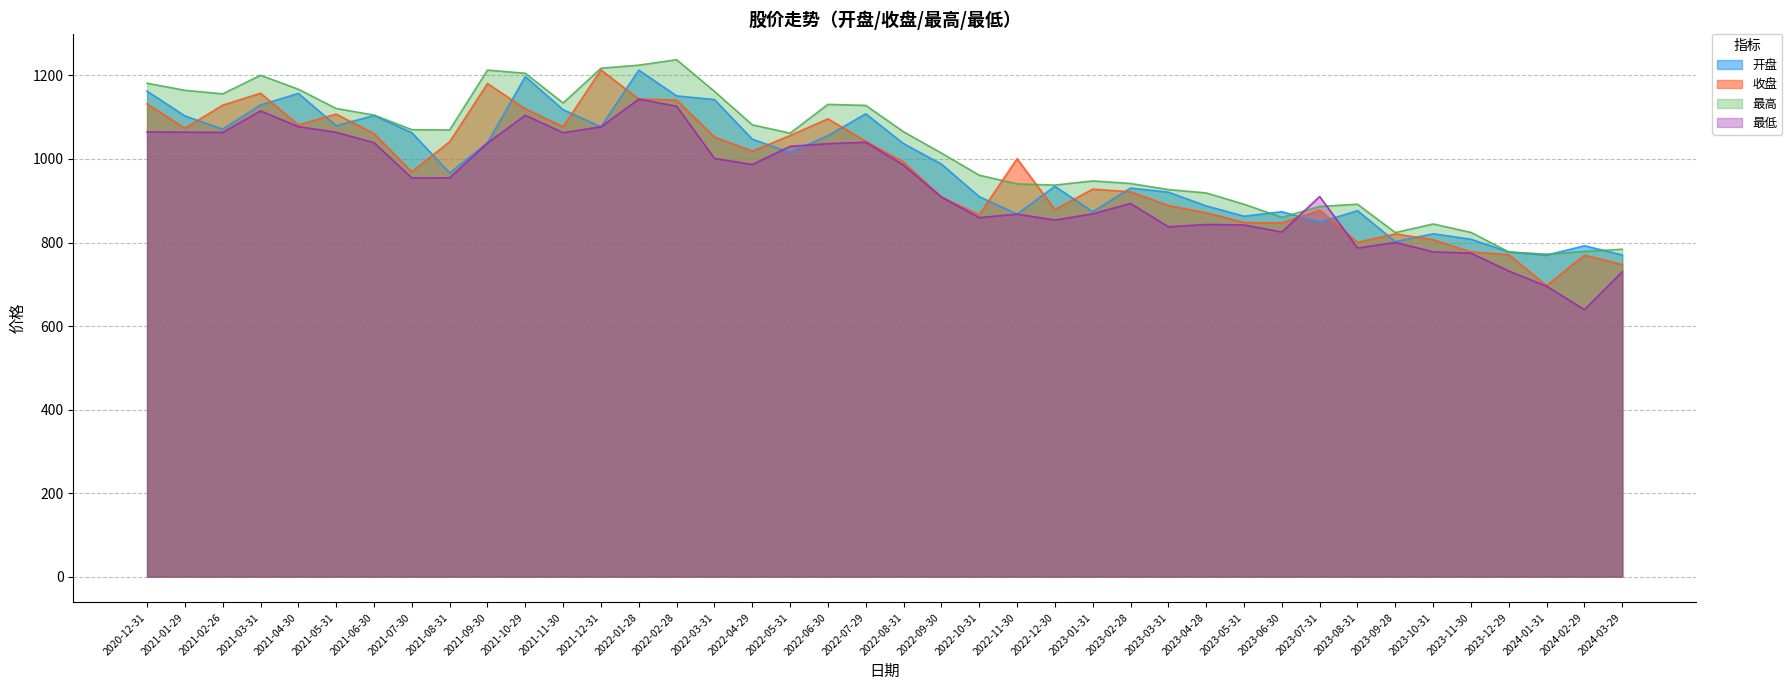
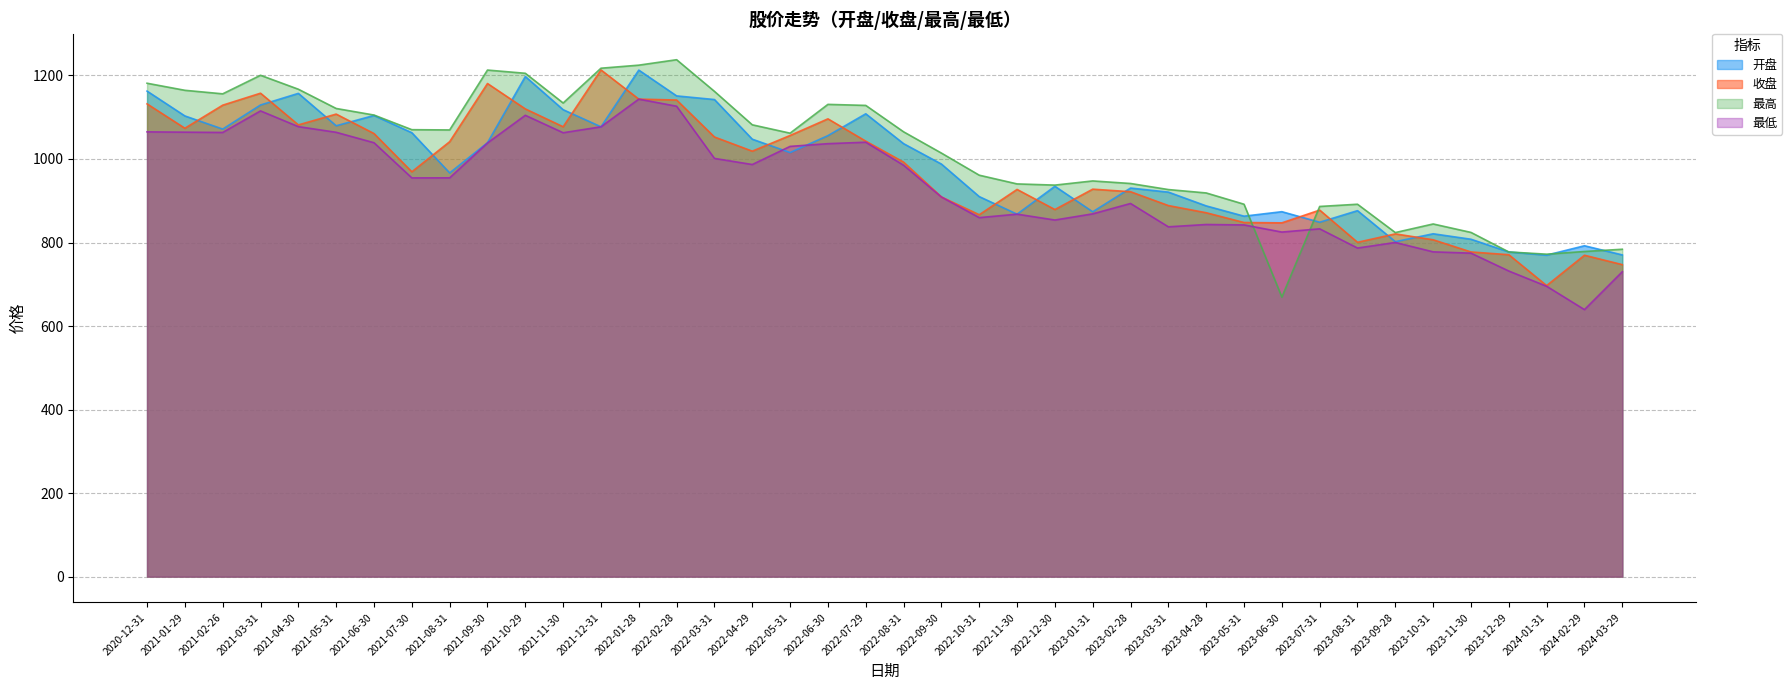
  {
    "开盘": {
      "2020-12-31": 1160,
      "2021-01-29": 1100,
      "2021-02-26": 1070,
      "2021-03-31": 1130,
      "2021-04-30": 1160,
      "2021-05-31": 1080,
      "2021-07-30": 1060,
      "2021-08-31": 970,
      "2021-10-29": 1200,
      "2021-11-30": 1120,
      "2022-01-28": 1210,
      "2022-02-28": 1150,
      "2022-03-31": 1140,
      "2022-04-29": 1050,
      "2022-05-31": 1020,
      "2022-06-30": 1060,
      "2022-07-29": 1110,
      "2022-08-31": 1040,
      "2022-09-30": 990,
      "2022-10-31": 910,
      "2023-02-28": 930,
      "2023-04-28": 890,
      "2023-05-31": 860,
      "2023-06-30": 870,
      "2023-07-31": 850,
      "2023-08-31": 880,
      "2023-10-31": 820,
      "2023-11-30": 810,
      "2024-02-29": 790,
      "2024-03-29": 770
    },
    "收盘": {
      "2020-12-31": 1130,
      "2021-01-29": 1070,
      "2021-02-26": 1130,
      "2021-03-31": 1160,
      "2021-05-31": 1110,
      "2021-06-30": 1060,
      "2021-07-30": 970,
      "2021-08-31": 1040,
      "2021-09-30": 1180,
      "2021-10-29": 1120,
      "2021-11-30": 1080,
      "2022-02-28": 1140,
      "2022-03-31": 1050,
      "2022-04-29": 1020,
      "2022-06-30": 1100,
      "2022-08-31": 990,
      "2022-10-31": 870,
-     "2022-11-30": 1000,
+     "2022-11-30": 930,
      "2022-12-30": 880,
      "2023-01-31": 930,
      "2023-02-28": 920,
      "2023-03-31": 890,
      "2023-04-28": 870,
      "2023-06-30": 850,
      "2023-07-31": 880,
      "2023-08-31": 800,
      "2023-10-31": 810,
      "2023-12-29": 770,
      "2024-02-29": 770,
      "2024-03-29": 750
    },
    "最高": {
      "2020-12-31": 1180,
      "2021-01-29": 1160,
      "2021-02-26": 1160,
      "2021-03-31": 1200,
      "2021-04-30": 1170,
      "2021-05-31": 1120,
      "2021-07-30": 1070,
      "2021-08-31": 1070,
      "2021-09-30": 1210,
      "2021-10-29": 1210,
      "2021-11-30": 1130,
      "2022-01-28": 1220,
      "2022-02-28": 1240,
      "2022-03-31": 1160,
      "2022-04-29": 1080,
      "2022-06-30": 1130,
      "2022-07-29": 1130,
      "2022-08-31": 1070,
      "2022-09-30": 1010,
      "2022-10-31": 960,
      "2022-11-30": 940,
      "2023-01-31": 950,
      "2023-02-28": 940,
      "2023-04-28": 920,
      "2023-05-31": 890,
-     "2023-06-30": 860,
+     "2023-06-30": 670,
      "2023-07-31": 890,
      "2023-08-31": 890,
      "2023-10-31": 840,
      "2023-11-30": 820,
      "2024-02-29": 780,
      "2024-03-29": 780
    },
    "最低": {
      "2020-12-31": 1060,
      "2021-01-29": 1060,
      "2021-02-26": 1060,
      "2021-03-31": 1120,
      "2021-05-31": 1060,
      "2021-06-30": 1040,
      "2021-07-30": 950,
      "2021-08-31": 950,
      "2021-10-29": 1100,
      "2021-11-30": 1060,
      "2022-02-28": 1130,
      "2022-03-31": 1000,
      "2022-04-29": 990,
      "2022-05-31": 1030,
      "2022-06-30": 1040,
      "2022-08-31": 990,
      "2022-10-31": 860,
      "2022-12-30": 850,
      "2023-02-28": 890,
      "2023-03-31": 840,
      "2023-04-28": 840,
      "2023-06-30": 830,
-     "2023-07-31": 910,
+     "2023-07-31": 830,
      "2023-08-31": 790,
      "2023-10-31": 780,
      "2023-12-29": 730,
      "2024-02-29": 640,
      "2024-03-29": 730
    }
  }
